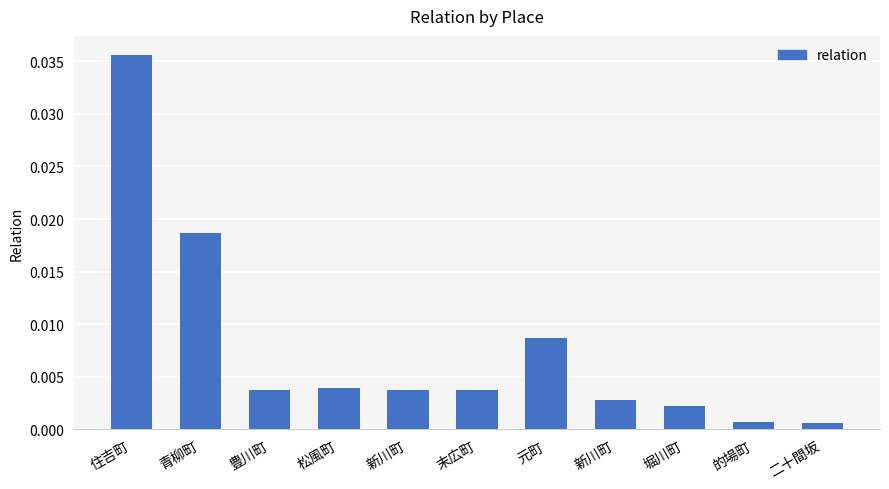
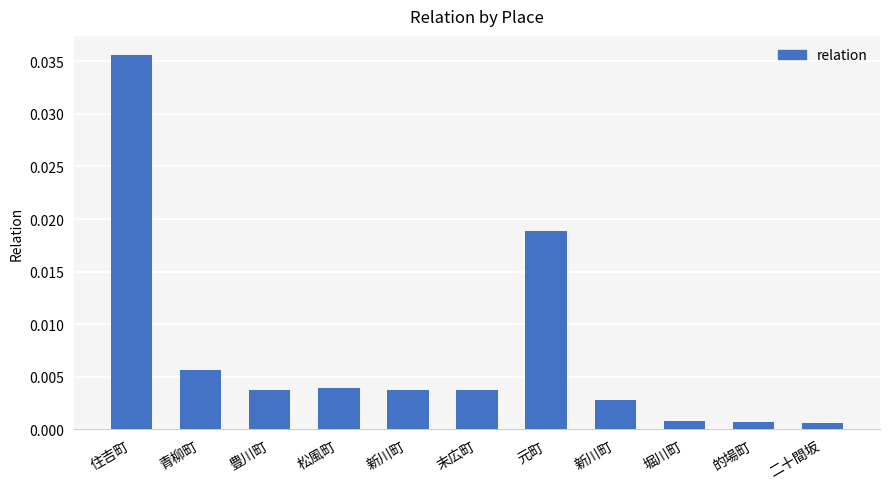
  {
    "住吉町": 0.0356,
-   "青柳町": 0.0187,
+   "青柳町": 0.0057,
    "豊川町": 0.0038,
    "松風町": 0.0039,
    "末広町": 0.0038,
-   "元町": 0.0087,
-   "堀川町": 0.0022,
+   "元町": 0.0188,
+   "堀川町": 0.0008,
    "的場町": 0.0007,
    "二十間坂": 0.0006
  }
